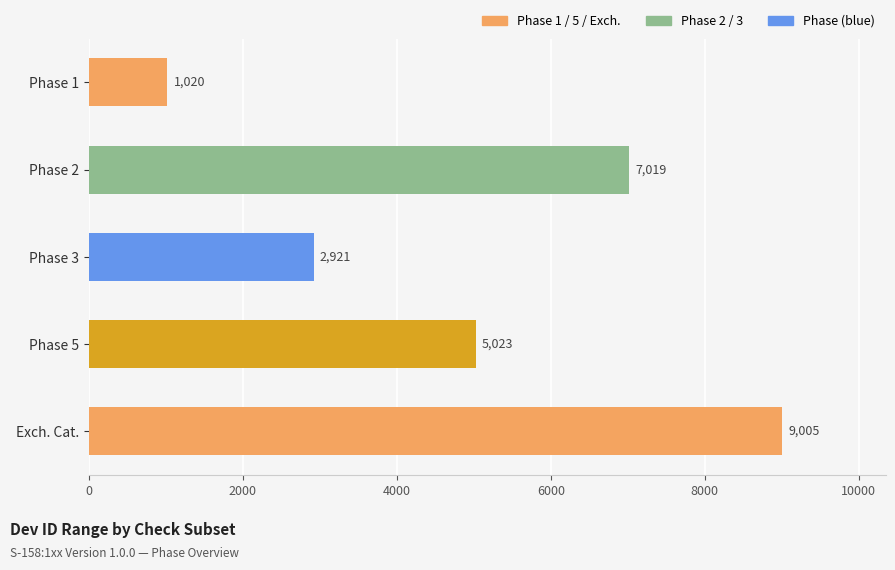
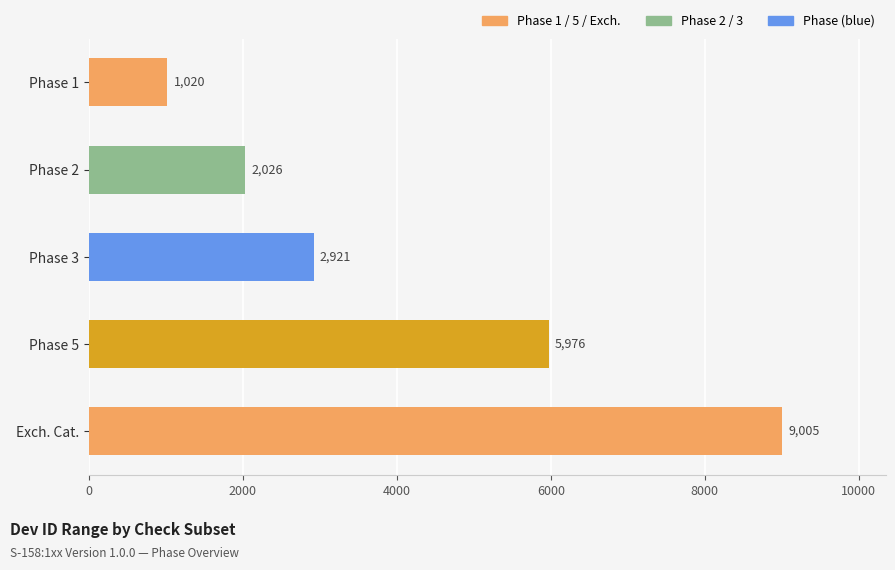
  {
    "Phase 1": "1,020",
-   "Phase 2": "7,019",
+   "Phase 2": "2,026",
    "Phase 3": "2,921",
-   "Phase 5": "5,023",
+   "Phase 5": "5,976",
    "Exch. Cat.": "9,005"
  }
